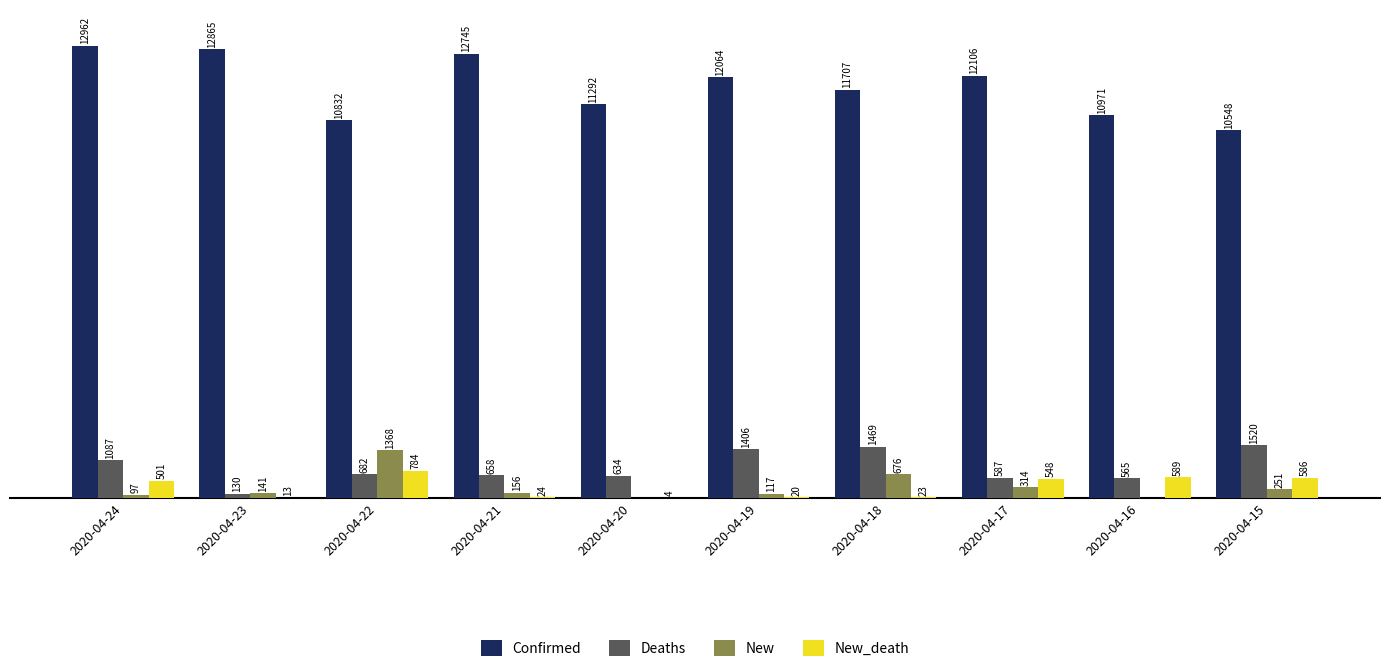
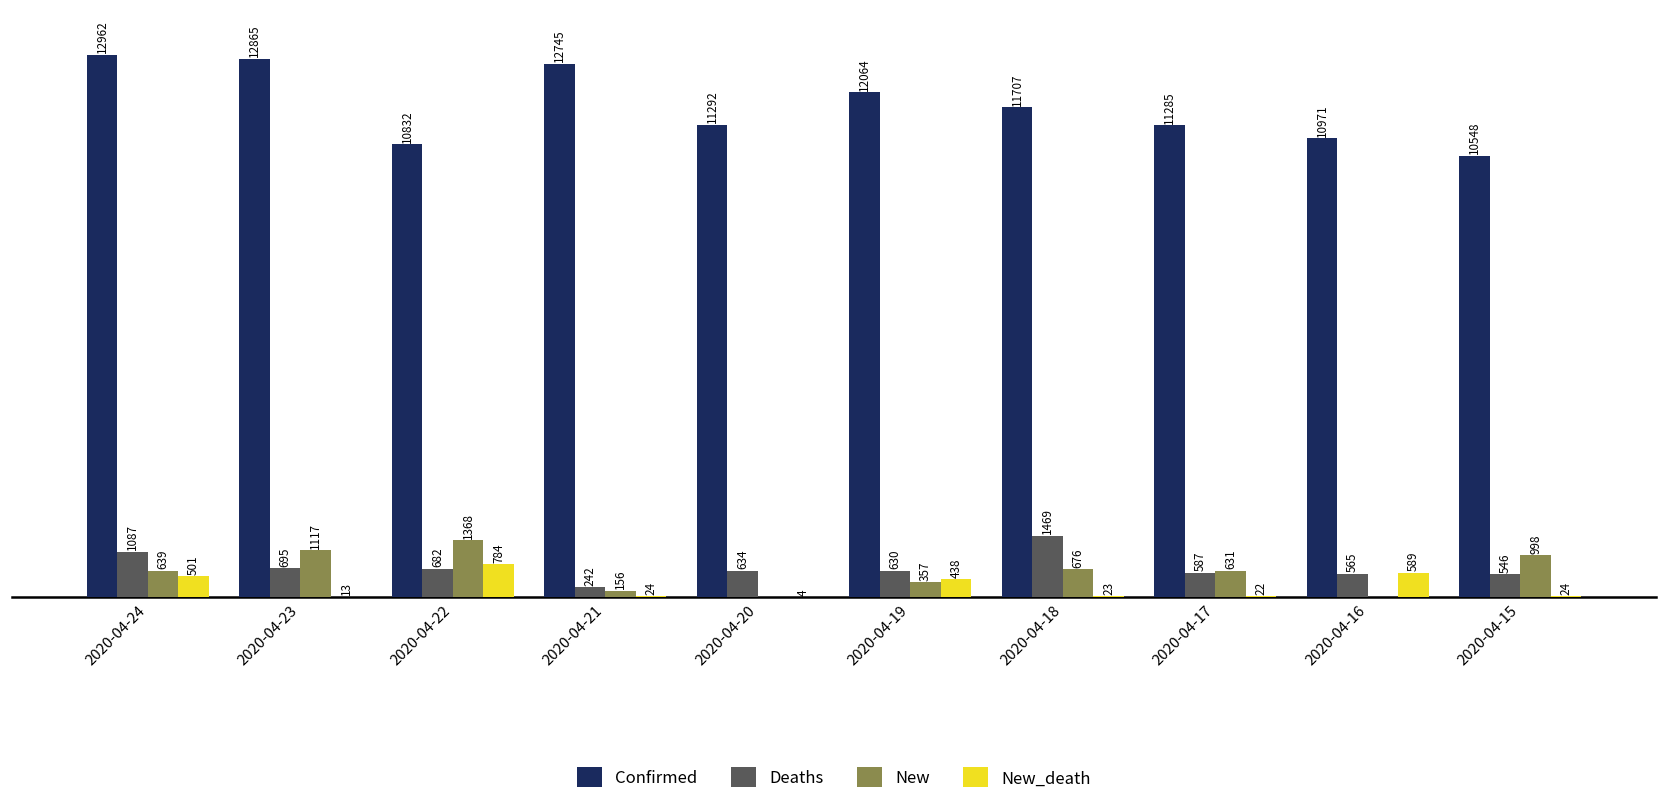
  {
    "Confirmed": {
      "2020-04-24": 12962,
      "2020-04-23": 12865,
      "2020-04-22": 10832,
      "2020-04-21": 12745,
      "2020-04-20": 11292,
      "2020-04-19": 12064,
      "2020-04-18": 11707,
-     "2020-04-17": 12106,
+     "2020-04-17": 11285,
      "2020-04-16": 10971,
      "2020-04-15": 10548
    },
    "Deaths": {
      "2020-04-24": 1087,
-     "2020-04-23": 130,
+     "2020-04-23": 695,
      "2020-04-22": 682,
-     "2020-04-21": 658,
+     "2020-04-21": 242,
      "2020-04-20": 634,
-     "2020-04-19": 1406,
+     "2020-04-19": 630,
      "2020-04-18": 1469,
      "2020-04-17": 587,
      "2020-04-16": 565,
-     "2020-04-15": 1520
+     "2020-04-15": 546
    },
    "New": {
-     "2020-04-24": 97,
-     "2020-04-23": 141,
+     "2020-04-24": 639,
+     "2020-04-23": 1117,
      "2020-04-22": 1368,
      "2020-04-21": 156,
-     "2020-04-19": 117,
+     "2020-04-19": 357,
      "2020-04-18": 676,
-     "2020-04-17": 314,
-     "2020-04-15": 251
+     "2020-04-17": 631,
+     "2020-04-15": 998
    },
    "New_death": {
      "2020-04-24": 501,
      "2020-04-23": 13,
      "2020-04-22": 784,
      "2020-04-21": 24,
      "2020-04-20": 4,
-     "2020-04-19": 20,
+     "2020-04-19": 438,
      "2020-04-18": 23,
-     "2020-04-17": 548,
+     "2020-04-17": 22,
      "2020-04-16": 589,
-     "2020-04-15": 586
+     "2020-04-15": 24
    }
  }
